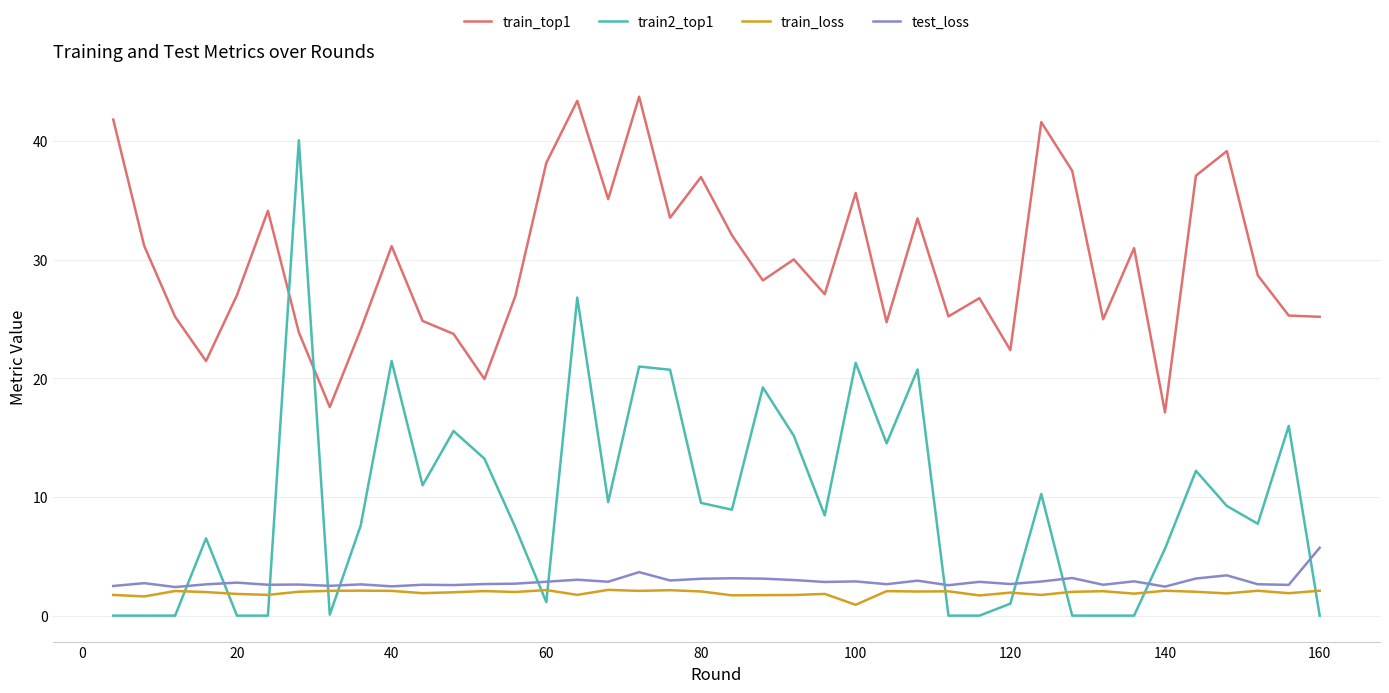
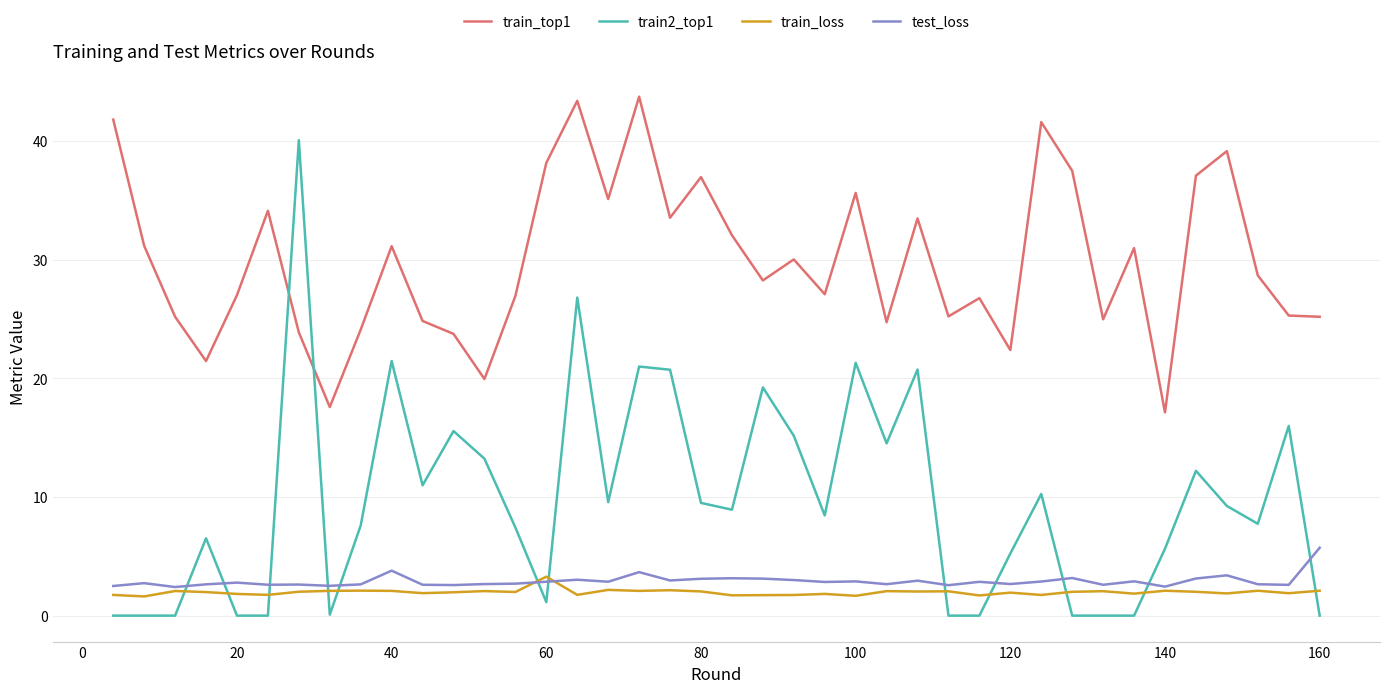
  {
    "train_top1": {
      "20": 27.0,
      "40": 31.1,
      "60": 38.2,
      "80": 37.0,
      "100": 35.6,
      "120": 22.4,
      "140": 17.1,
      "160": 25.2
    },
    "train2_top1": {
      "20": 0.0,
      "40": 21.5,
      "60": 1.1,
      "80": 9.5,
      "100": 21.3,
-     "120": 1.0,
+     "120": 5.2,
      "140": 5.6,
      "160": 0.0
    },
    "train_loss": {
      "20": 1.8,
      "40": 2.1,
-     "60": 2.2,
+     "60": 3.3,
      "80": 2.0,
-     "100": 0.9,
+     "100": 1.7,
      "120": 1.9,
      "140": 2.1,
      "160": 2.1
    },
    "test_loss": {
      "20": 2.8,
-     "40": 2.5,
+     "40": 3.8,
      "60": 2.9,
      "80": 3.1,
      "100": 2.9,
      "120": 2.7,
      "140": 2.4,
      "160": 5.7
    }
  }
